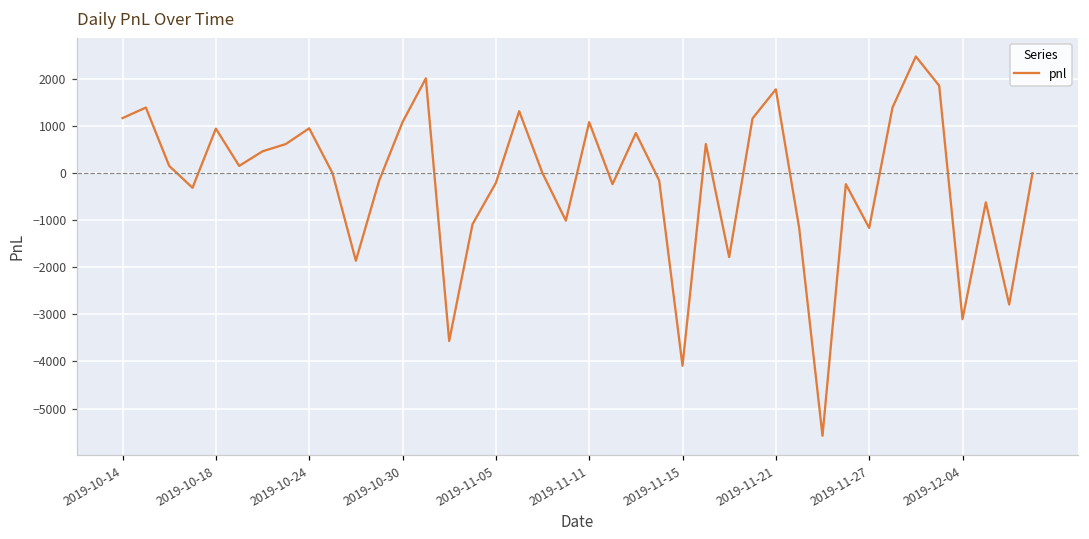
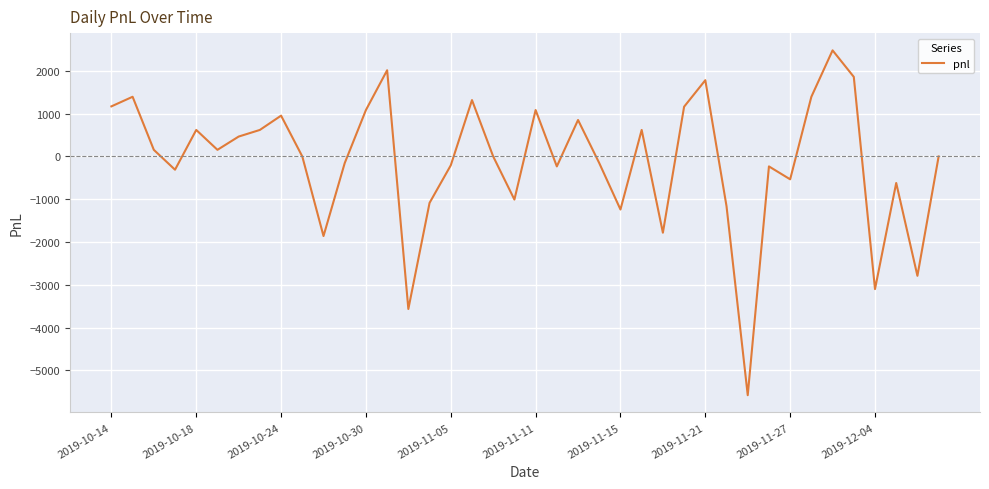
  {
    "2019-10-14": 1200,
-   "2019-10-18": 900,
+   "2019-10-18": 600,
    "2019-10-24": 1000,
    "2019-10-30": 1100,
    "2019-11-05": -200,
    "2019-11-11": 1100,
-   "2019-11-15": -4100,
+   "2019-11-15": -1200,
    "2019-11-21": 1800,
-   "2019-11-27": -1200,
+   "2019-11-27": -500,
    "2019-12-04": -3100
  }
